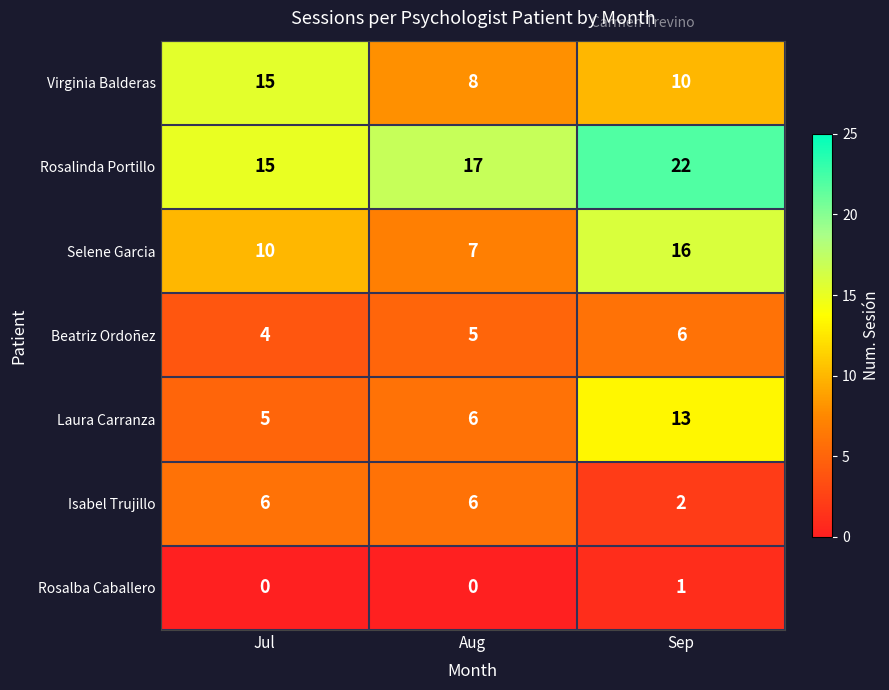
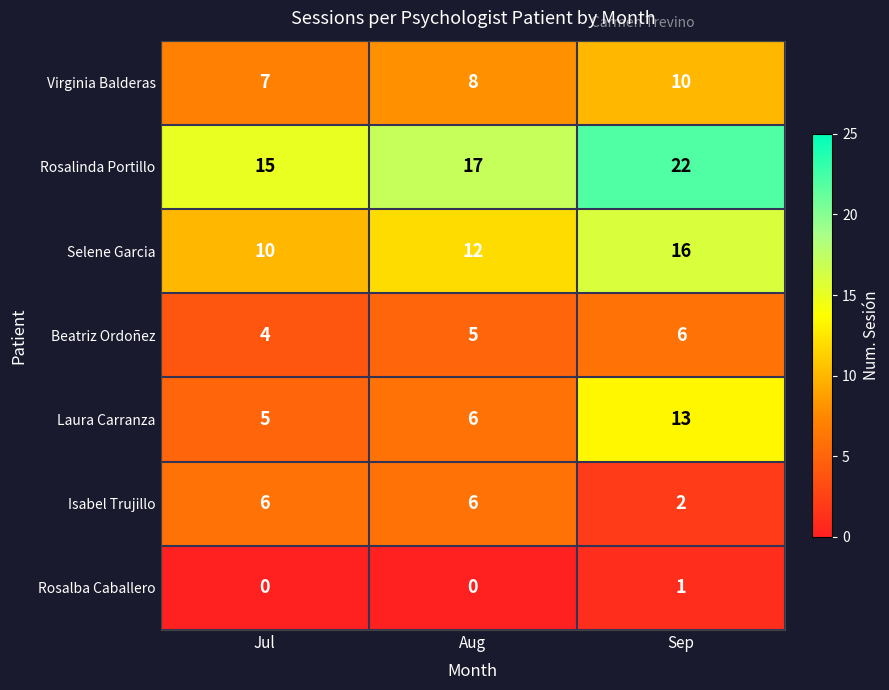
  {
    "Virginia Balderas": {
-     "Jul": 15,
+     "Jul": 7,
      "Aug": 8,
      "Sep": 10
    },
    "Rosalinda Portillo": {
      "Jul": 15,
      "Aug": 17,
      "Sep": 22
    },
    "Selene Garcia": {
      "Jul": 10,
-     "Aug": 7,
+     "Aug": 12,
      "Sep": 16
    },
    "Beatriz Ordoñez": {
      "Jul": 4,
      "Aug": 5,
      "Sep": 6
    },
    "Laura Carranza": {
      "Jul": 5,
      "Aug": 6,
      "Sep": 13
    },
    "Isabel Trujillo": {
      "Jul": 6,
      "Aug": 6,
      "Sep": 2
    },
    "Rosalba Caballero": {
      "Jul": 0,
      "Aug": 0,
      "Sep": 1
    }
  }
